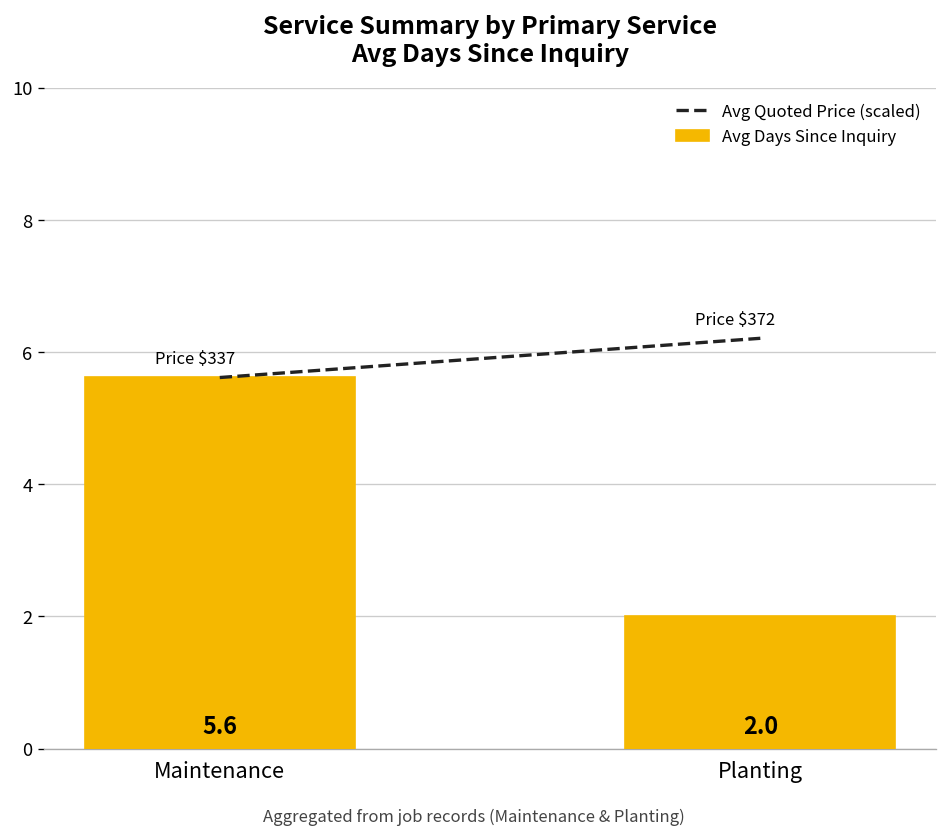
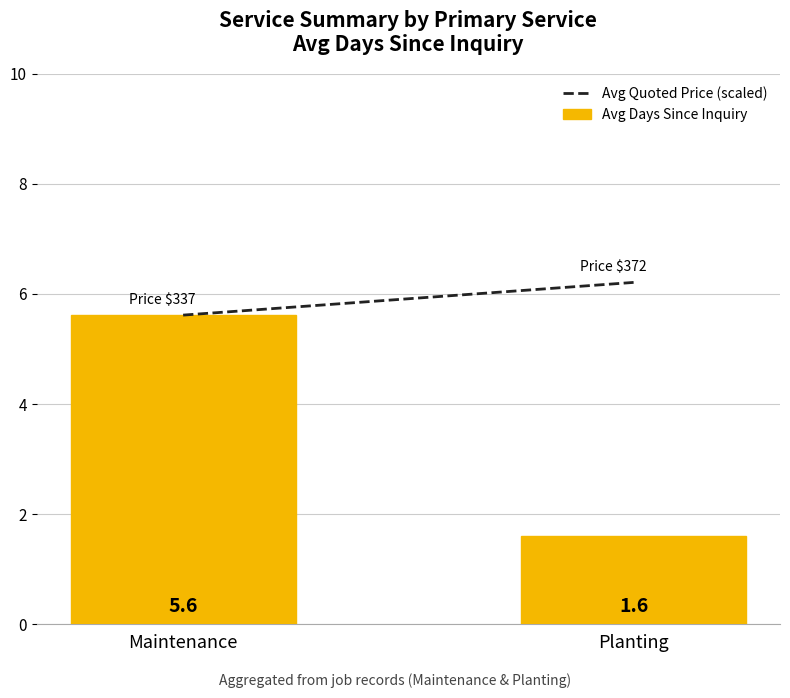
  {
    "Avg Quoted Price (scaled)": {
      "Maintenance": 5.6
    },
    "Avg Days Since Inquiry": {
      "Maintenance": 5.6,
-     "Planting": 2.0
+     "Planting": 1.6
    }
  }
